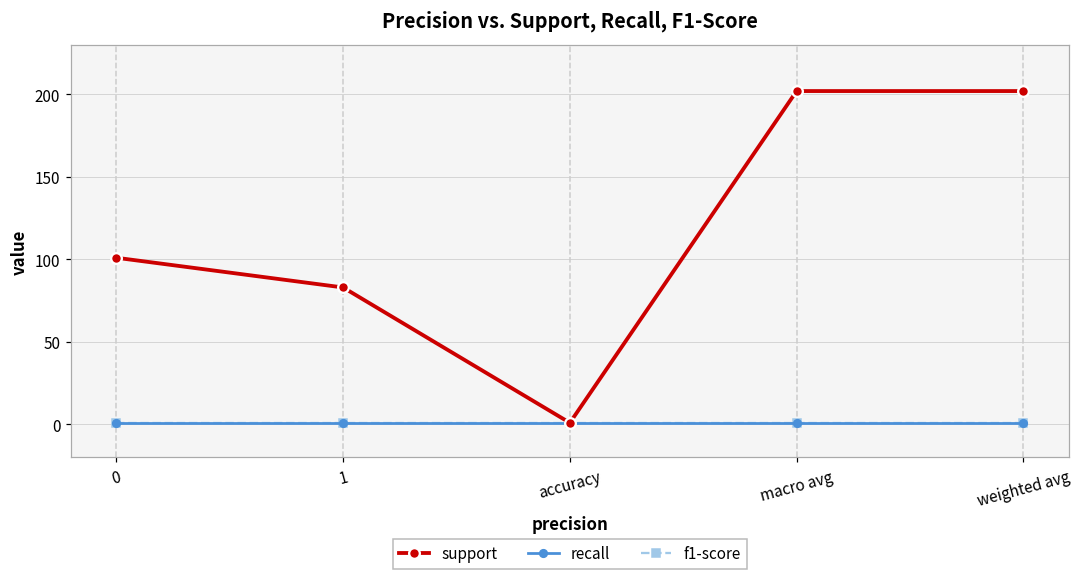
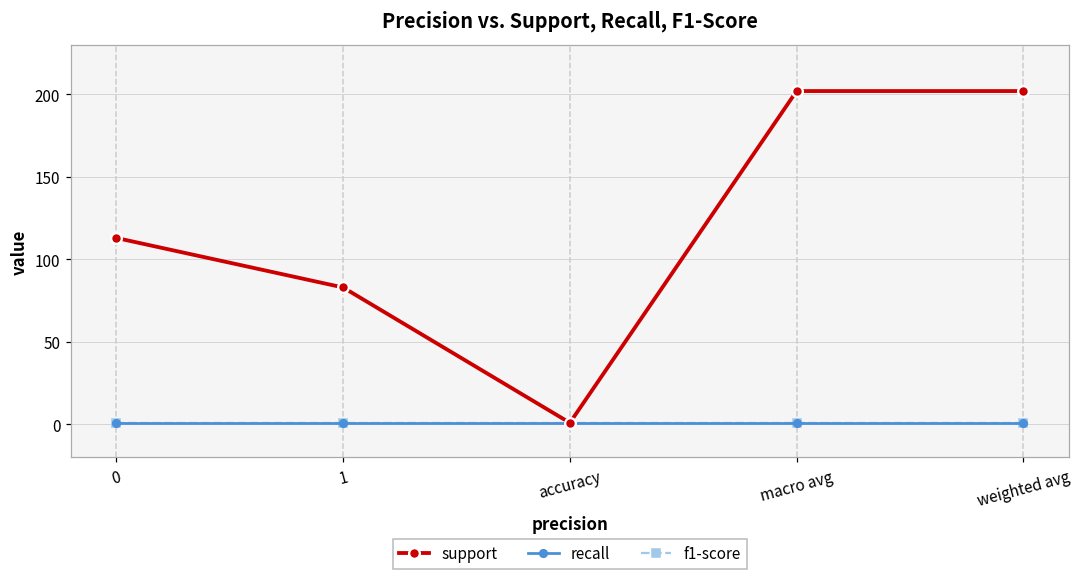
  {
    "support": {
-     "0": 101,
+     "0": 113,
      "1": 83,
      "macro avg": 202,
      "weighted avg": 202
    },
    "f1-score": {
      "0": 1,
      "1": 1,
      "macro avg": 1,
      "weighted avg": 1
    }
  }
